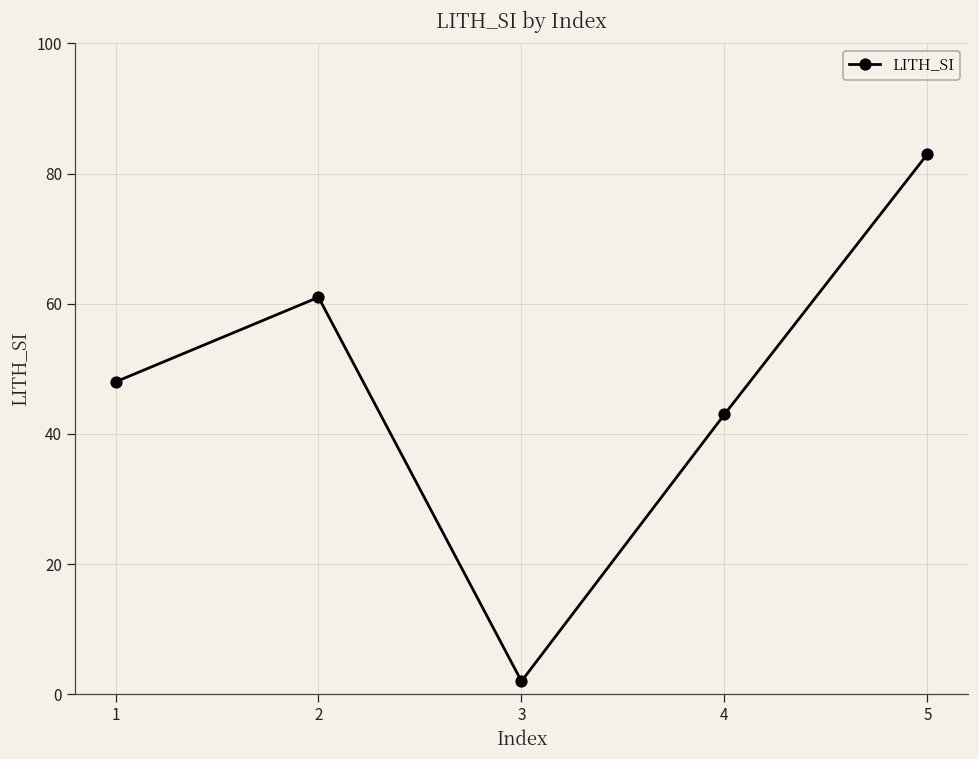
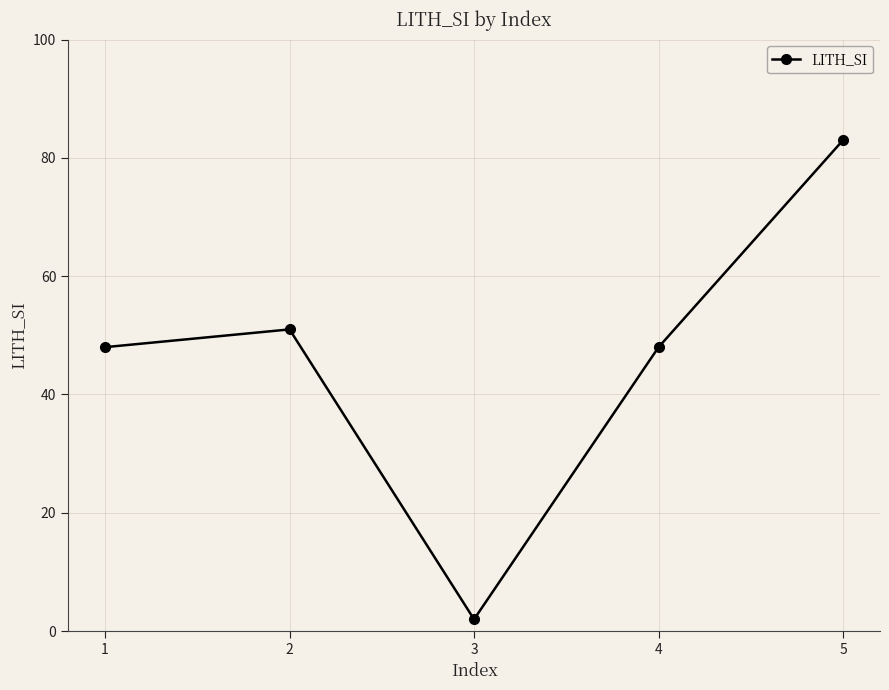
  {
    "1": 48,
-   "2": 61,
+   "2": 51,
    "3": 2,
-   "4": 43,
+   "4": 48,
    "5": 83
  }
